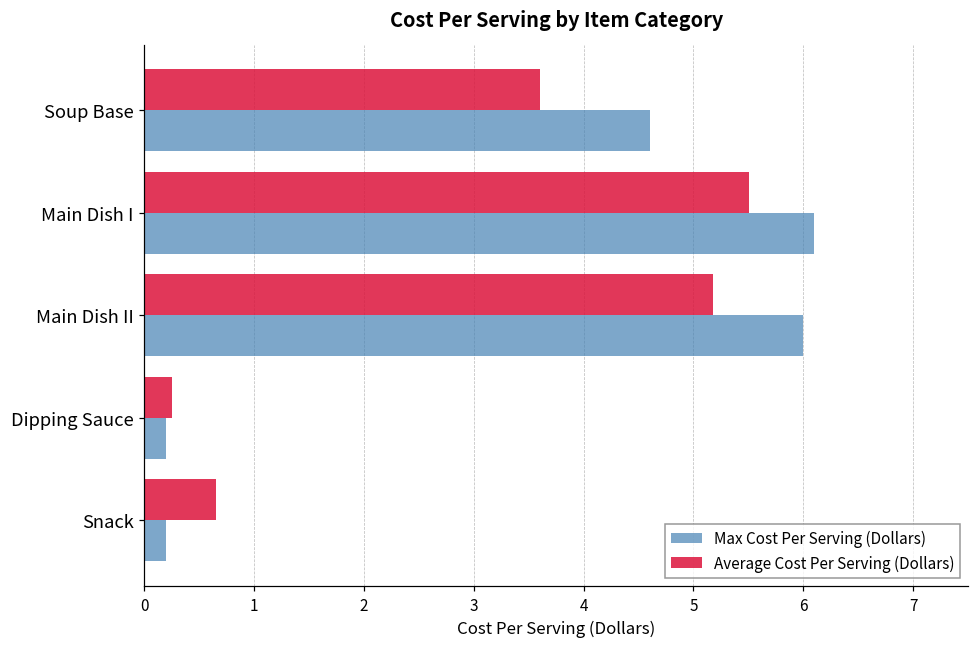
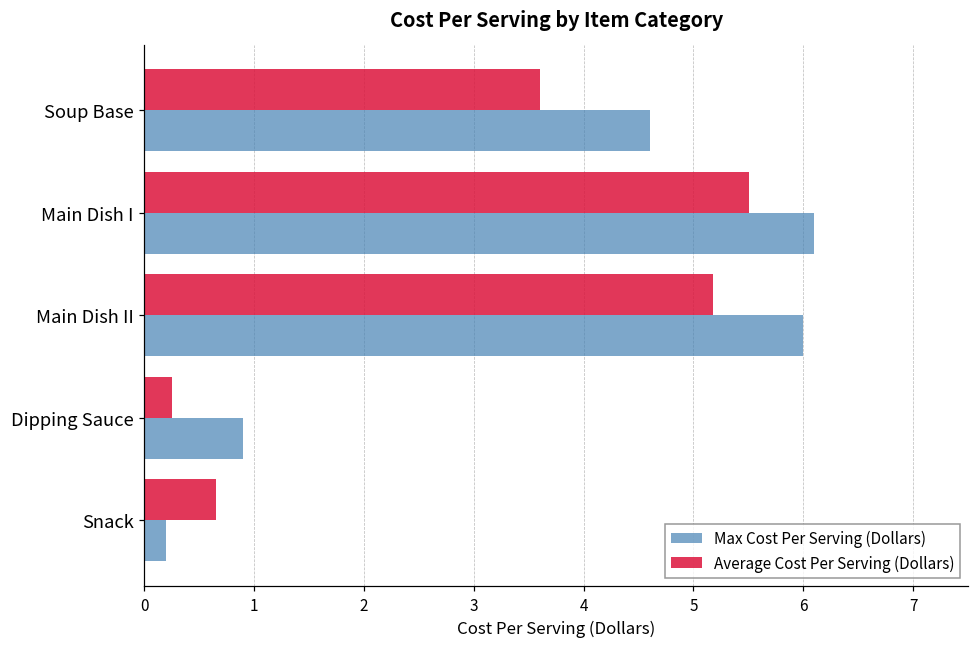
  {
    "Max Cost Per Serving (Dollars)": {
      "Soup Base": 4.6,
      "Main Dish I": 6.1,
      "Main Dish II": 6.0,
-     "Dipping Sauce": 0.2,
+     "Dipping Sauce": 0.9,
      "Snack": 0.2
    },
    "Average Cost Per Serving (Dollars)": {
      "Soup Base": 3.6,
      "Main Dish I": 5.5,
      "Main Dish II": 5.2,
      "Dipping Sauce": 0.3,
      "Snack": 0.7
    }
  }
